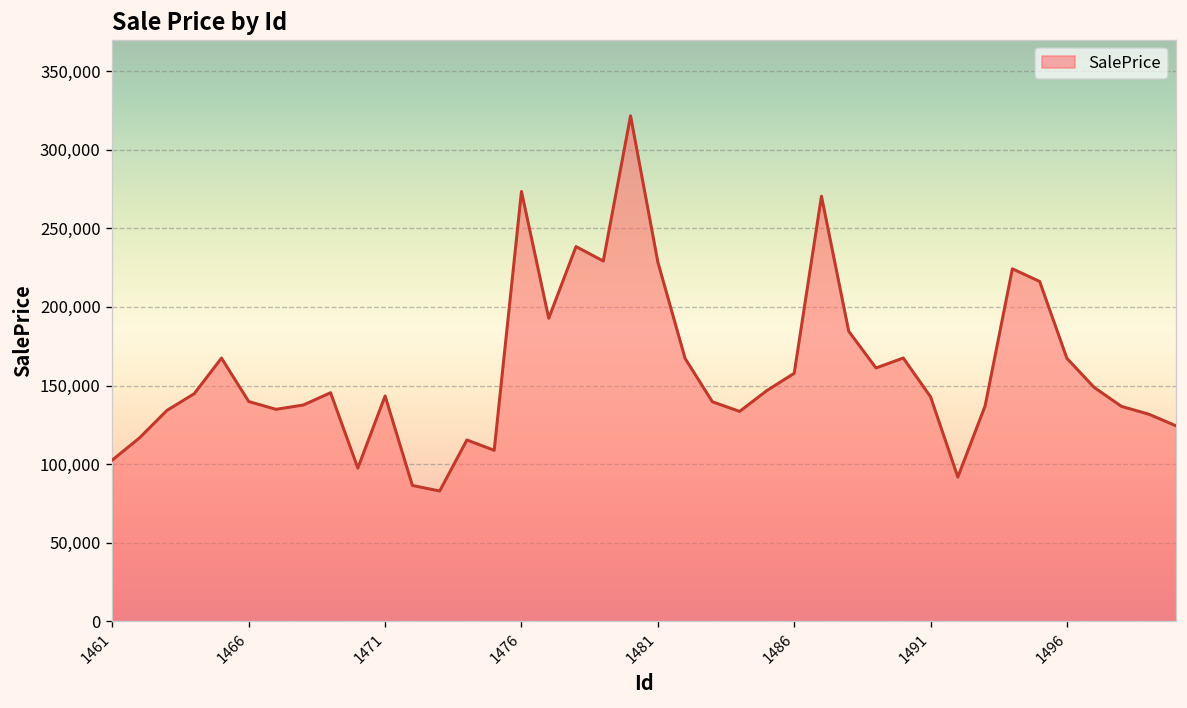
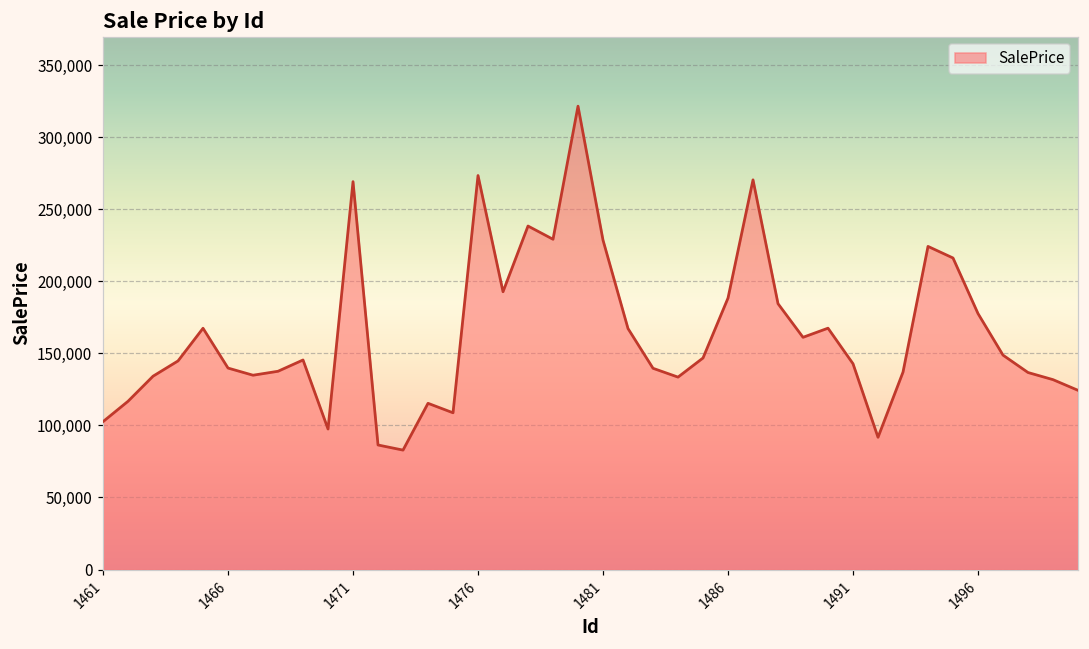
  {
    "1461": "103,000",
    "1466": "140,000",
-   "1471": "143,000",
+   "1471": "269,000",
    "1476": "273,000",
    "1481": "229,000",
-   "1486": "158,000",
+   "1486": "188,000",
    "1491": "143,000",
-   "1496": "167,000"
+   "1496": "178,000"
  }
